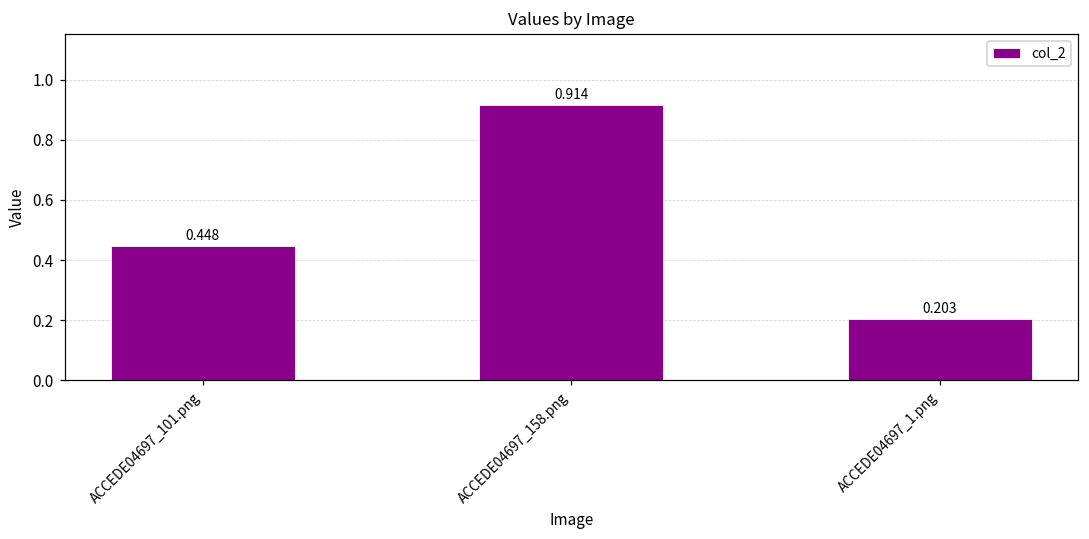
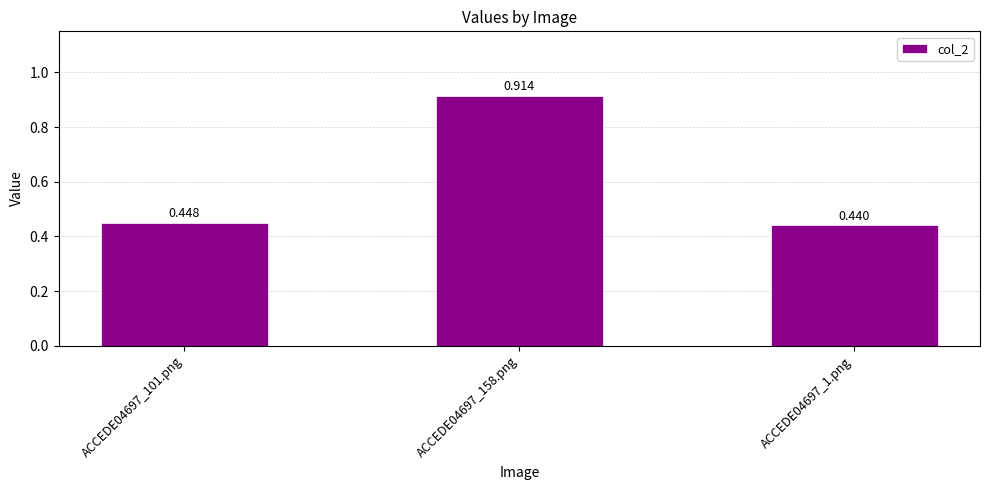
  {
    "ACCEDE04697_101.png": 0.448,
    "ACCEDE04697_158.png": 0.914,
-   "ACCEDE04697_1.png": 0.203
+   "ACCEDE04697_1.png": 0.440
  }
